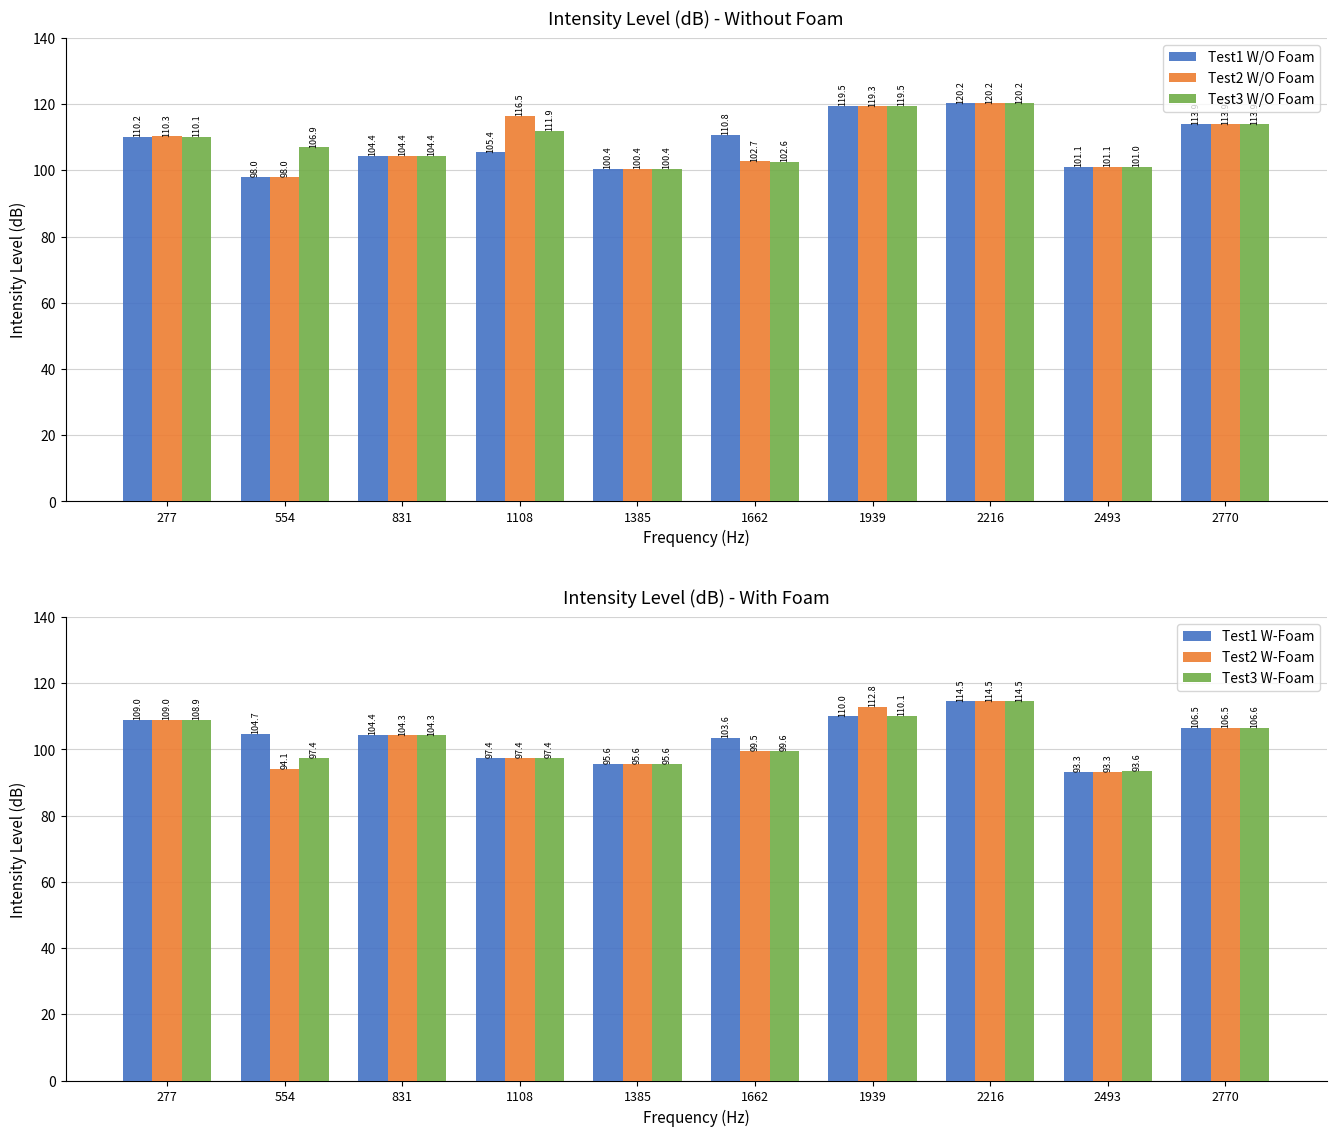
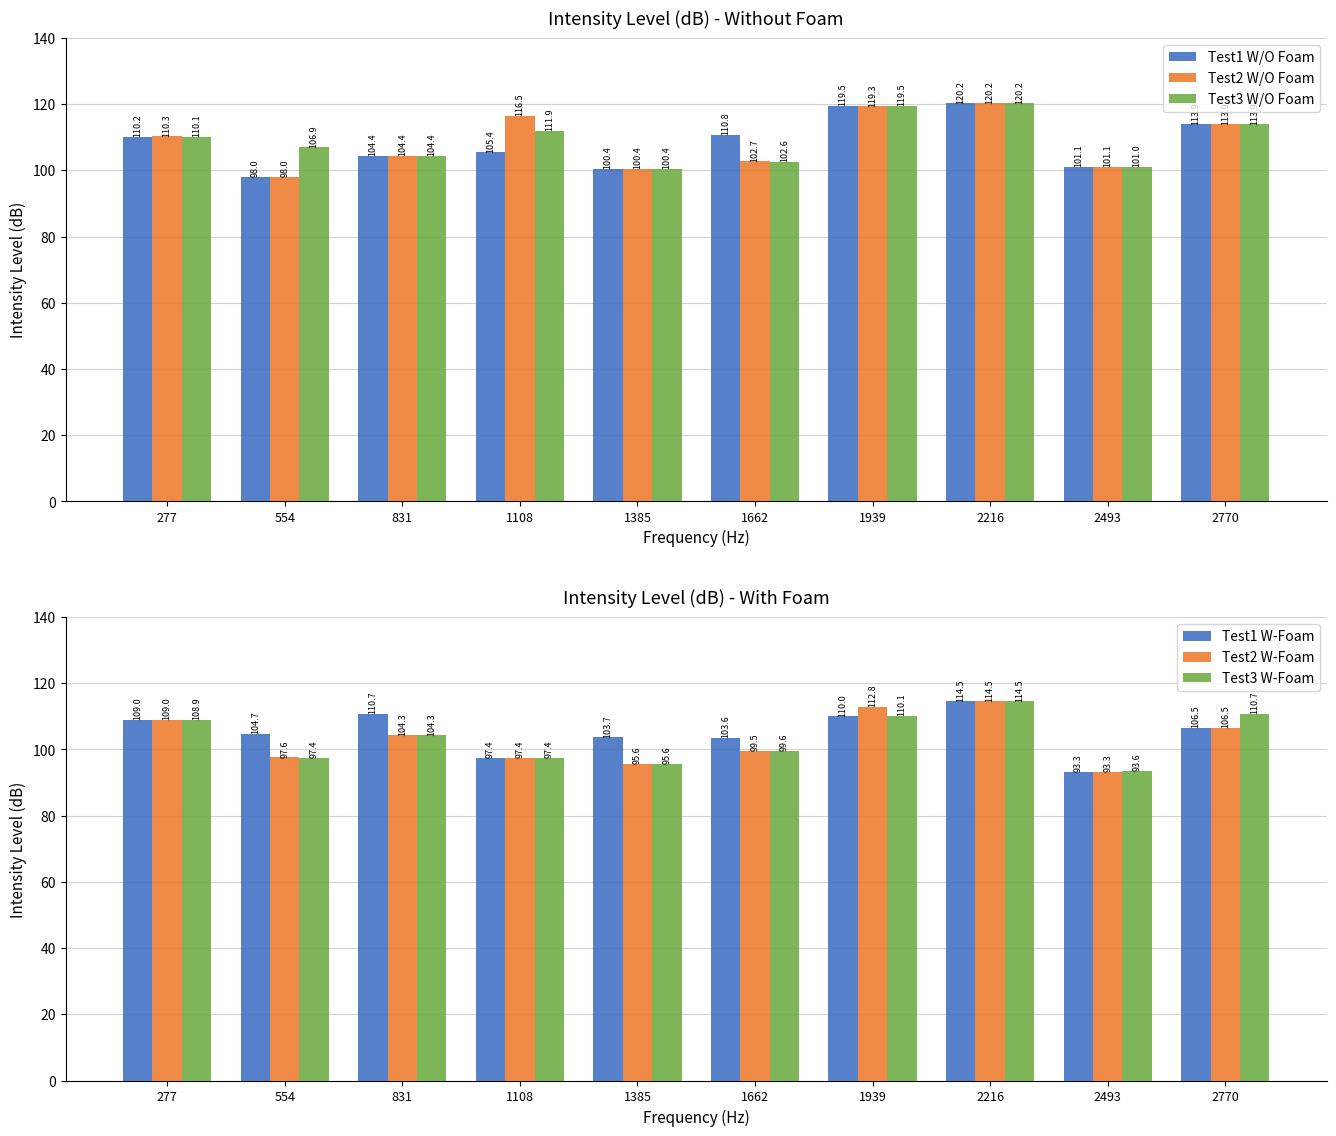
  {
    "Intensity Level (dB) - Without Foam": {
      "Test1 W/O Foam": {
        "277": 110.2,
        "554": 98.0,
        "831": 104.4,
        "1108": 105.4,
        "1385": 100.4,
        "1662": 110.8,
        "1939": 119.5,
        "2216": 120.2,
        "2493": 101.1
      },
      "Test2 W/O Foam": {
        "277": 110.3,
        "554": 98.0,
        "831": 104.4,
        "1108": 116.5,
        "1385": 100.4,
        "1662": 102.7,
        "1939": 119.3,
        "2216": 120.2,
        "2493": 101.1
      },
      "Test3 W/O Foam": {
        "277": 110.1,
        "554": 106.9,
        "831": 104.4,
        "1108": 111.9,
        "1385": 100.4,
        "1662": 102.6,
        "1939": 119.5,
        "2216": 120.2,
        "2493": 101.0
      }
    },
    "Intensity Level (dB) - With Foam": {
      "Test1 W-Foam": {
        "277": 109.0,
        "554": 104.7,
-       "831": 104.4,
+       "831": 110.7,
        "1108": 97.4,
-       "1385": 95.6,
+       "1385": 103.7,
        "1662": 103.6,
        "1939": 110.0,
        "2216": 114.5,
        "2493": 93.3,
        "2770": 106.5
      },
      "Test2 W-Foam": {
        "277": 109.0,
-       "554": 94.1,
+       "554": 97.6,
        "831": 104.3,
        "1108": 97.4,
        "1385": 95.6,
        "1662": 99.5,
        "1939": 112.8,
        "2216": 114.5,
        "2493": 93.3,
        "2770": 106.5
      },
      "Test3 W-Foam": {
        "277": 108.9,
        "554": 97.4,
        "831": 104.3,
        "1108": 97.4,
        "1385": 95.6,
        "1662": 99.6,
        "1939": 110.1,
        "2216": 114.5,
        "2493": 93.6,
-       "2770": 106.6
+       "2770": 110.7
      }
    }
  }
